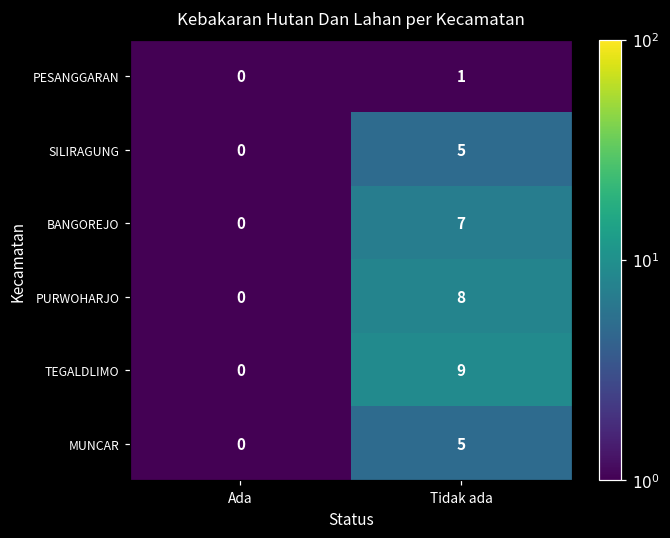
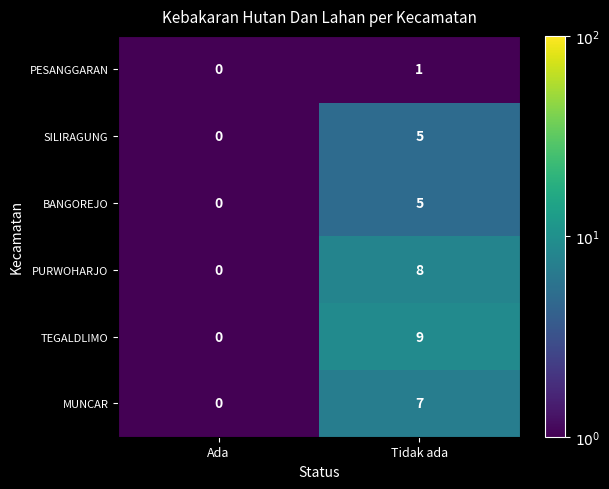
  {
    "PESANGGARAN": {
      "Ada": 0,
      "Tidak ada": 1
    },
    "SILIRAGUNG": {
      "Ada": 0,
      "Tidak ada": 5
    },
    "BANGOREJO": {
      "Ada": 0,
-     "Tidak ada": 7
+     "Tidak ada": 5
    },
    "PURWOHARJO": {
      "Ada": 0,
      "Tidak ada": 8
    },
    "TEGALDLIMO": {
      "Ada": 0,
      "Tidak ada": 9
    },
    "MUNCAR": {
      "Ada": 0,
-     "Tidak ada": 5
+     "Tidak ada": 7
    }
  }
